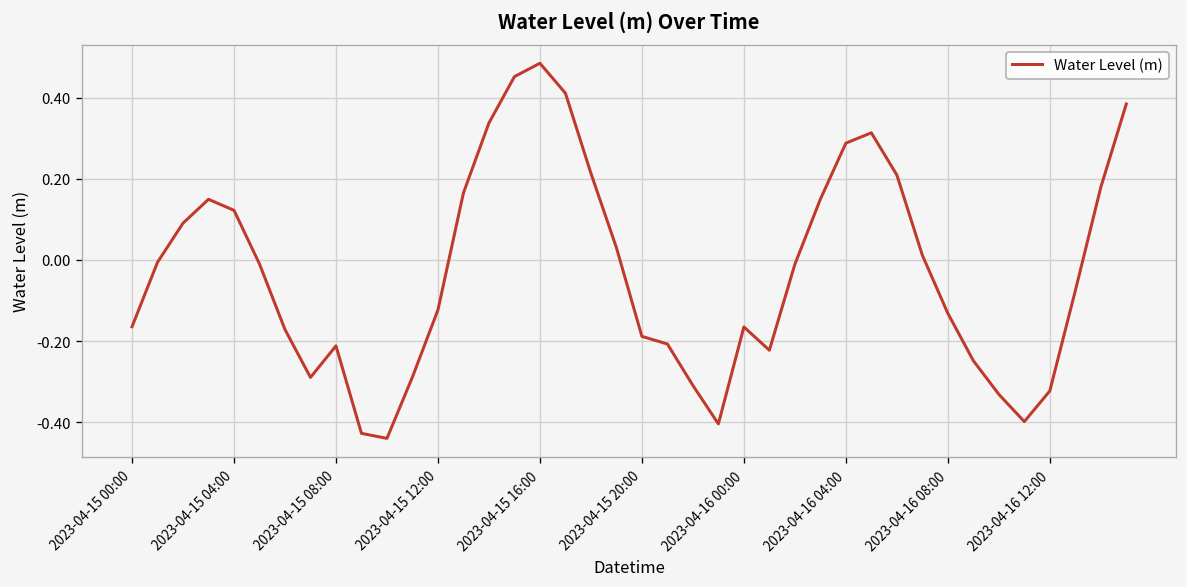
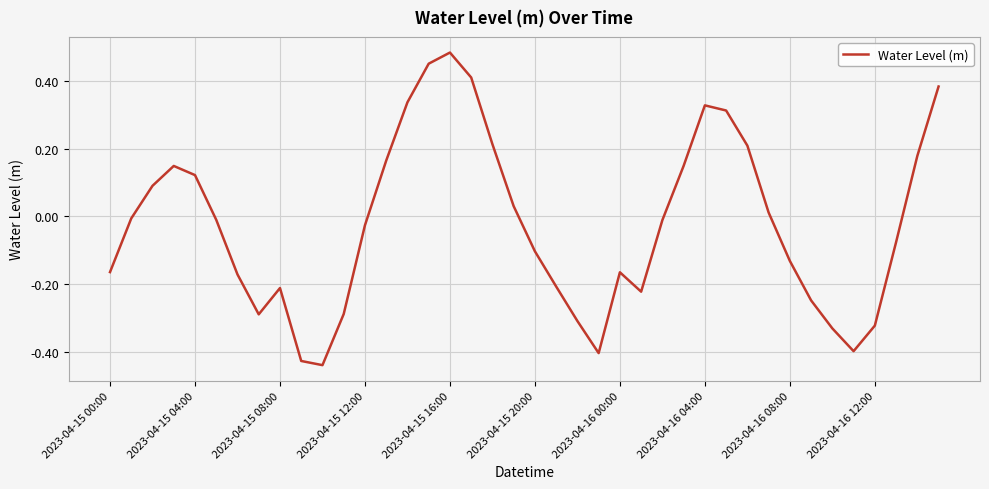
  {
    "2023-04-15 00:00": -0.16,
    "2023-04-15 04:00": 0.12,
    "2023-04-15 08:00": -0.21,
-   "2023-04-15 12:00": -0.12,
+   "2023-04-15 12:00": -0.03,
    "2023-04-15 16:00": 0.48,
-   "2023-04-15 20:00": -0.19,
+   "2023-04-15 20:00": -0.10,
    "2023-04-16 00:00": -0.17,
-   "2023-04-16 04:00": 0.29,
+   "2023-04-16 04:00": 0.33,
    "2023-04-16 08:00": -0.13,
    "2023-04-16 12:00": -0.32
  }
